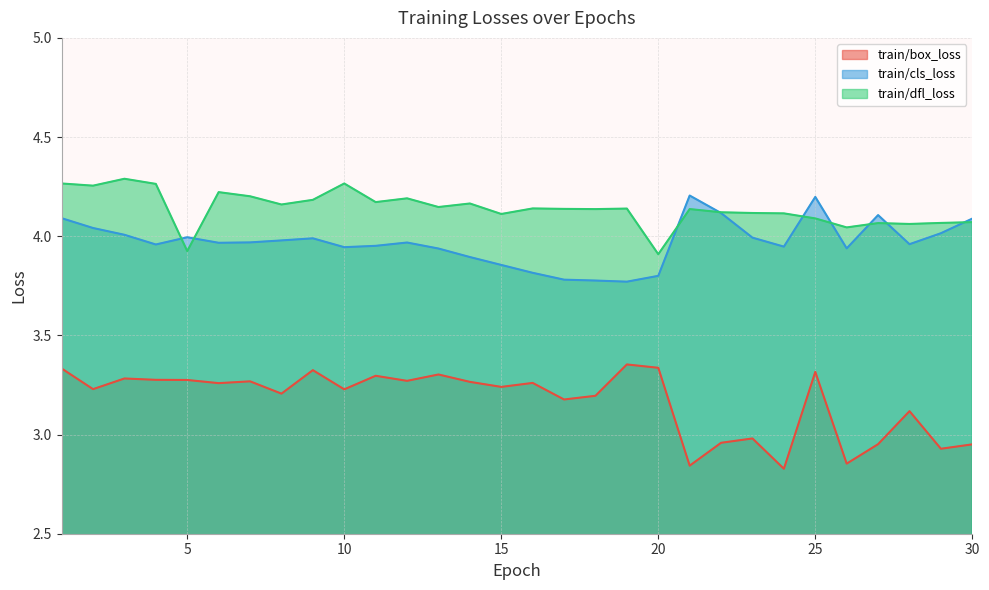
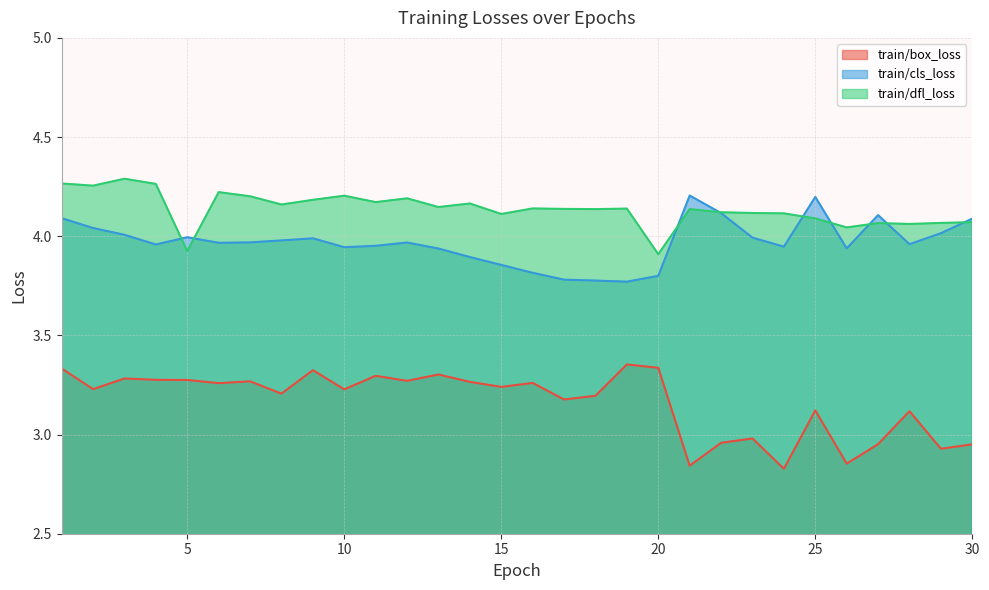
  {
    "train/box_loss": {
      "5": 3.28,
      "10": 3.23,
      "15": 3.24,
      "20": 3.34,
-     "25": 3.32,
+     "25": 3.12,
      "30": 2.95
    },
    "train/cls_loss": {
      "5": 3.99,
      "10": 3.94,
      "15": 3.86,
      "20": 3.80,
      "25": 4.20,
      "30": 4.09
    },
    "train/dfl_loss": {
      "5": 3.93,
-     "10": 4.27,
+     "10": 4.20,
      "15": 4.11,
      "20": 3.91,
      "25": 4.09,
      "30": 4.07
    }
  }
